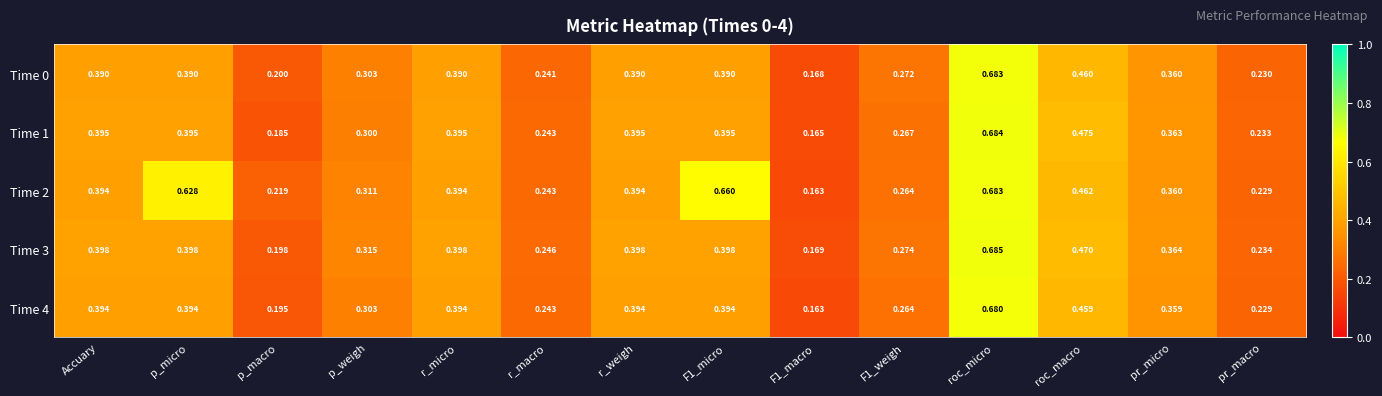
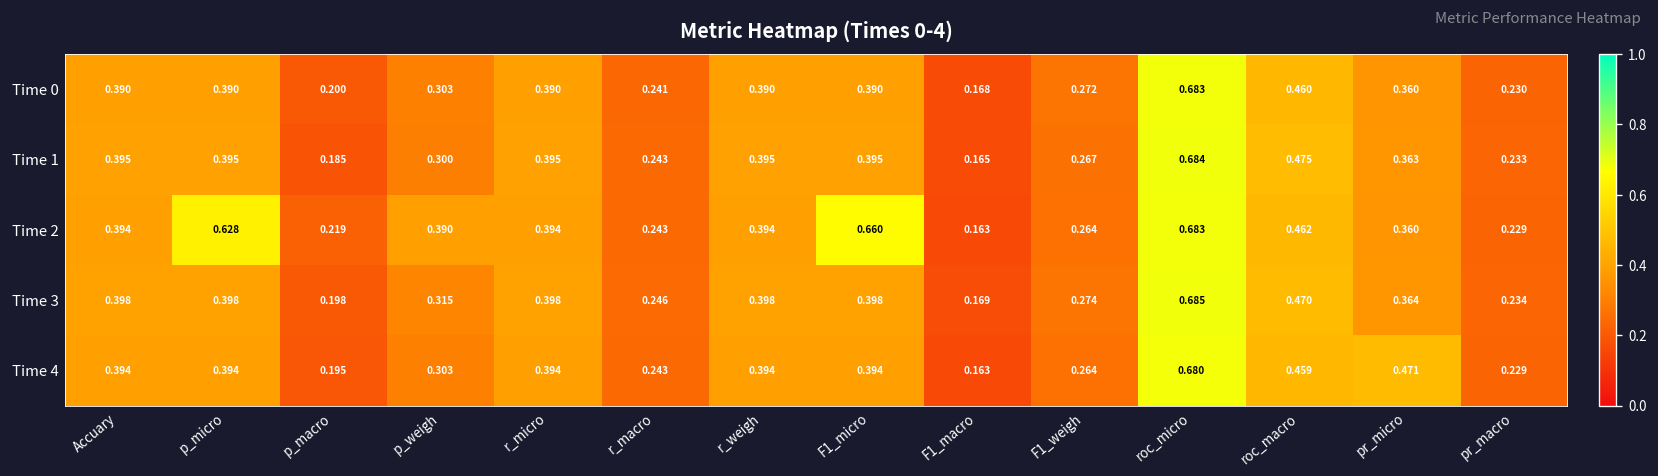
  {
    "Time 0": {
      "Accuary": 0.390,
      "p_micro": 0.390,
      "p_macro": 0.200,
      "p_weigh": 0.303,
      "r_micro": 0.390,
      "r_macro": 0.241,
      "r_weigh": 0.390,
      "F1_micro": 0.390,
      "F1_macro": 0.168,
      "F1_weigh": 0.272,
      "roc_micro": 0.683,
      "roc_macro": 0.460,
      "pr_micro": 0.360,
      "pr_macro": 0.230
    },
    "Time 1": {
      "Accuary": 0.395,
      "p_micro": 0.395,
      "p_macro": 0.185,
      "p_weigh": 0.300,
      "r_micro": 0.395,
      "r_macro": 0.243,
      "r_weigh": 0.395,
      "F1_micro": 0.395,
      "F1_macro": 0.165,
      "F1_weigh": 0.267,
      "roc_micro": 0.684,
      "roc_macro": 0.475,
      "pr_micro": 0.363,
      "pr_macro": 0.233
    },
    "Time 2": {
      "Accuary": 0.394,
      "p_micro": 0.628,
      "p_macro": 0.219,
-     "p_weigh": 0.311,
+     "p_weigh": 0.390,
      "r_micro": 0.394,
      "r_macro": 0.243,
      "r_weigh": 0.394,
      "F1_micro": 0.660,
      "F1_macro": 0.163,
      "F1_weigh": 0.264,
      "roc_micro": 0.683,
      "roc_macro": 0.462,
      "pr_micro": 0.360,
      "pr_macro": 0.229
    },
    "Time 3": {
      "Accuary": 0.398,
      "p_micro": 0.398,
      "p_macro": 0.198,
      "p_weigh": 0.315,
      "r_micro": 0.398,
      "r_macro": 0.246,
      "r_weigh": 0.398,
      "F1_micro": 0.398,
      "F1_macro": 0.169,
      "F1_weigh": 0.274,
      "roc_micro": 0.685,
      "roc_macro": 0.470,
      "pr_micro": 0.364,
      "pr_macro": 0.234
    },
    "Time 4": {
      "Accuary": 0.394,
      "p_micro": 0.394,
      "p_macro": 0.195,
      "p_weigh": 0.303,
      "r_micro": 0.394,
      "r_macro": 0.243,
      "r_weigh": 0.394,
      "F1_micro": 0.394,
      "F1_macro": 0.163,
      "F1_weigh": 0.264,
      "roc_micro": 0.680,
      "roc_macro": 0.459,
-     "pr_micro": 0.359,
+     "pr_micro": 0.471,
      "pr_macro": 0.229
    }
  }
